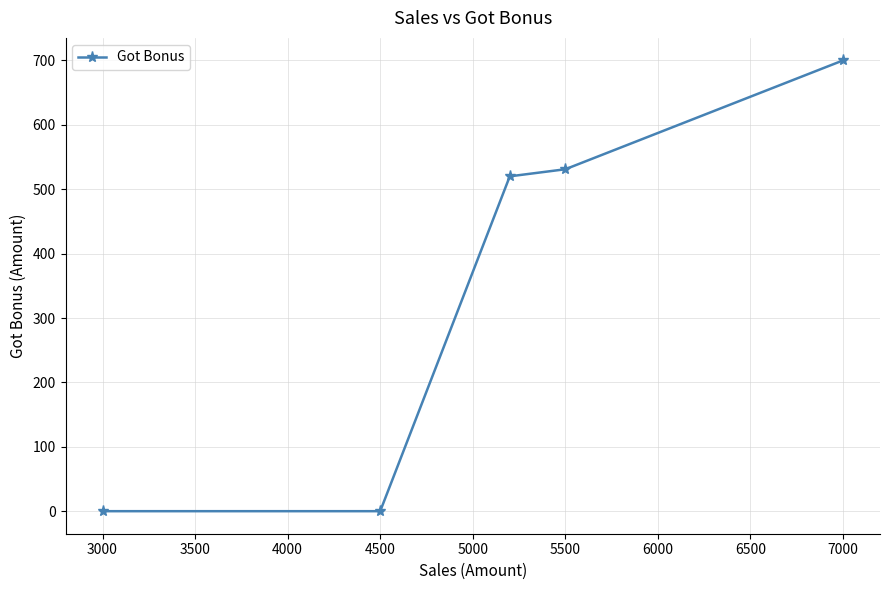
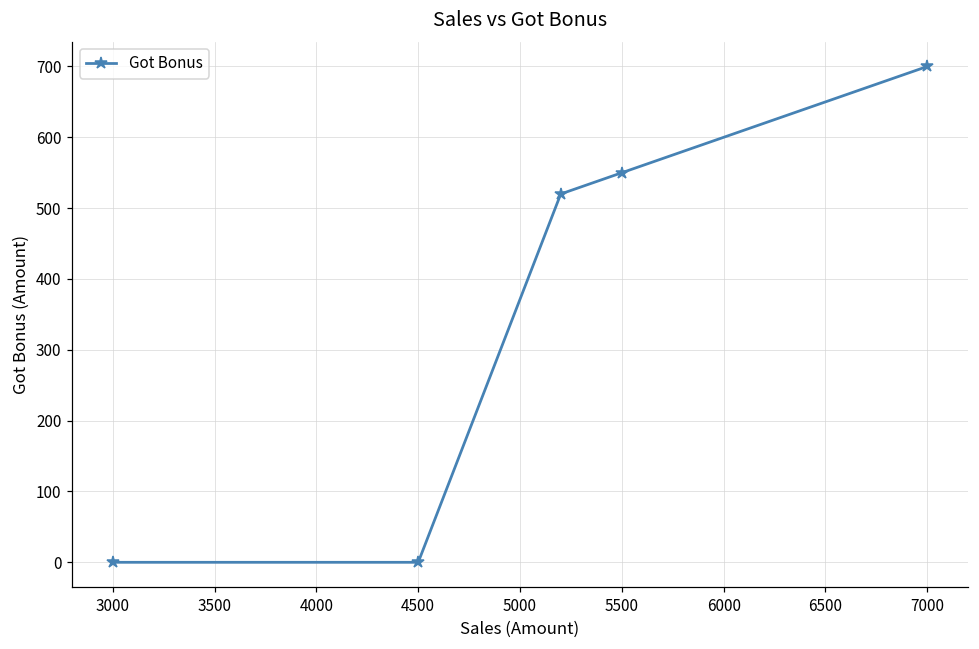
  {
    "3000": 0,
    "4500": 0,
-   "5500": 530,
+   "5500": 550,
    "7000": 700
  }
